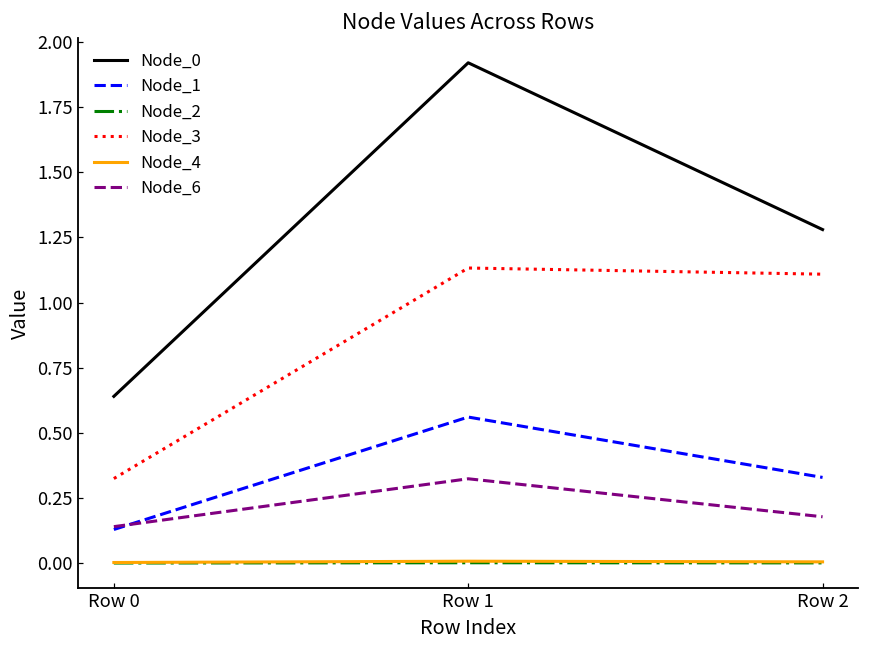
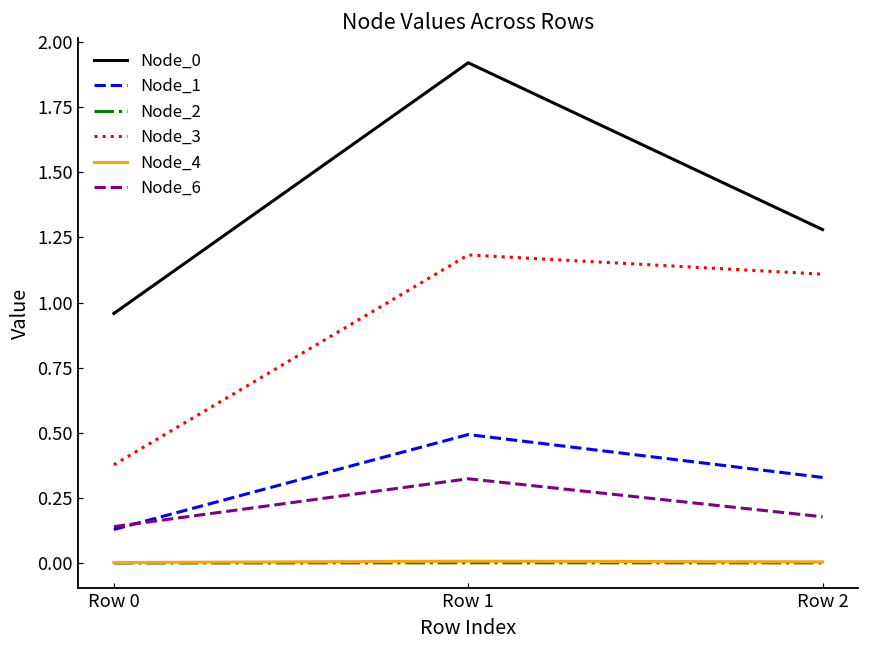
  {
    "Node_0": {
-     "Row 0": 0.64,
+     "Row 0": 0.96,
      "Row 1": 1.92,
      "Row 2": 1.28
    },
    "Node_1": {
      "Row 0": 0.13,
-     "Row 1": 0.56,
+     "Row 1": 0.49,
      "Row 2": 0.33
    },
    "Node_3": {
-     "Row 0": 0.32,
-     "Row 1": 1.13,
+     "Row 0": 0.38,
+     "Row 1": 1.18,
      "Row 2": 1.11
    },
    "Node_6": {
      "Row 0": 0.14,
      "Row 1": 0.32,
      "Row 2": 0.18
    }
  }
